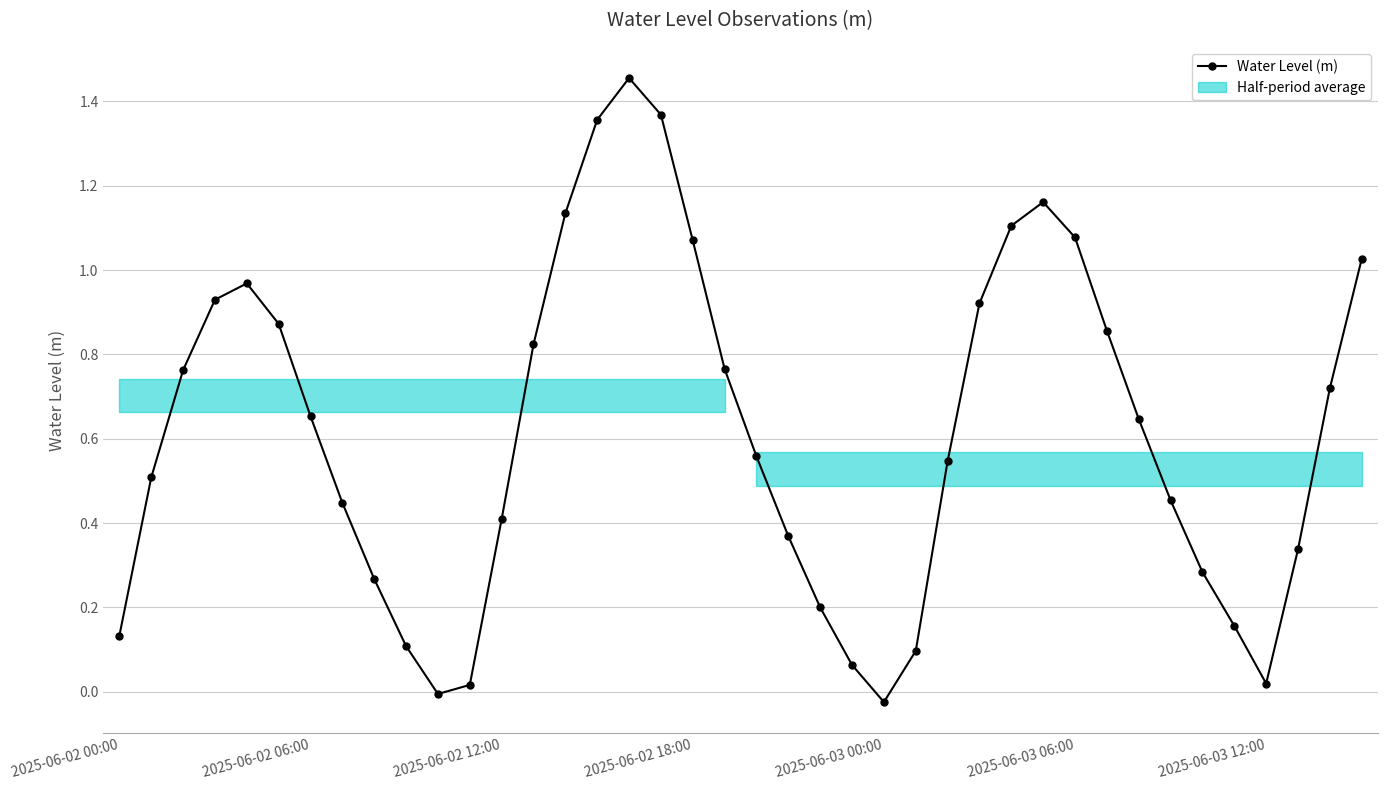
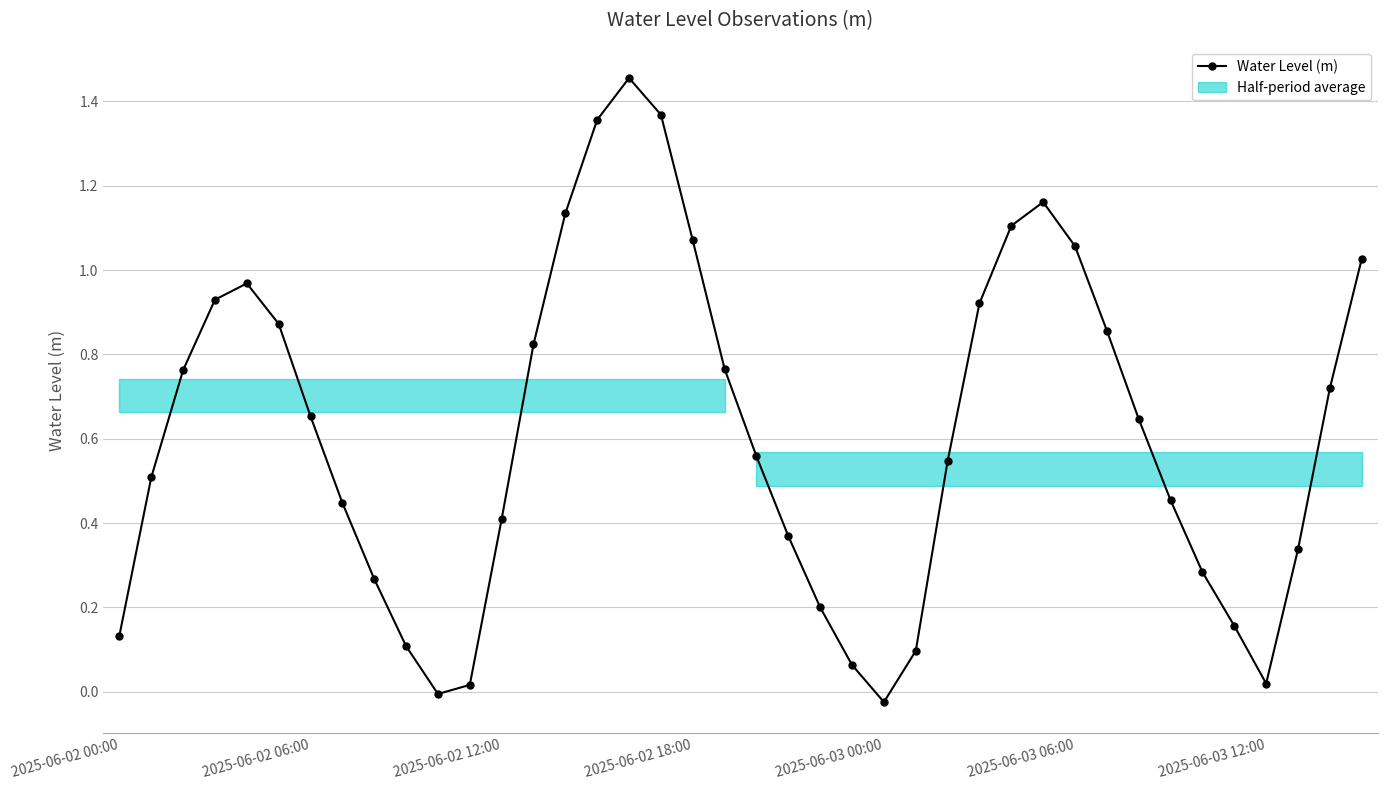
  {
    "Water Level (m)": {
      "2025-06-02 00:00": 0.13,
      "2025-06-02 06:00": 0.65,
      "2025-06-02 12:00": 0.41,
      "2025-06-02 18:00": 1.07,
      "2025-06-03 00:00": -0.02,
-     "2025-06-03 06:00": 1.08,
+     "2025-06-03 06:00": 1.06,
      "2025-06-03 12:00": 0.02
    }
  }
